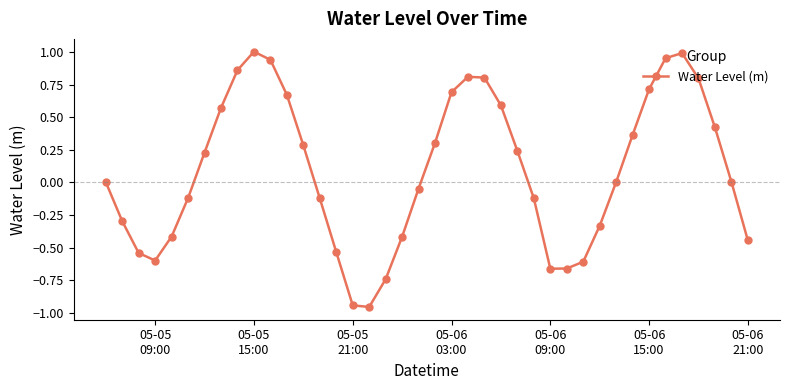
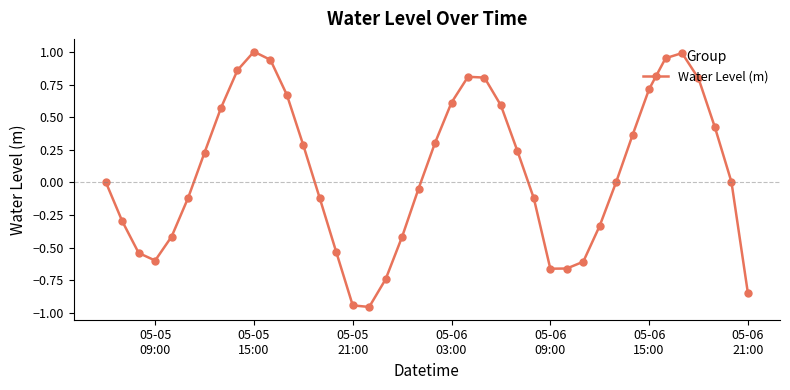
  {
    "05-05 09:00": -0.60,
    "05-05 15:00": 1.00,
    "05-05 21:00": -0.94,
-   "05-06 03:00": 0.69,
+   "05-06 03:00": 0.61,
    "05-06 09:00": -0.66,
    "05-06 15:00": 0.71,
-   "05-06 21:00": -0.44
+   "05-06 21:00": -0.85
  }
